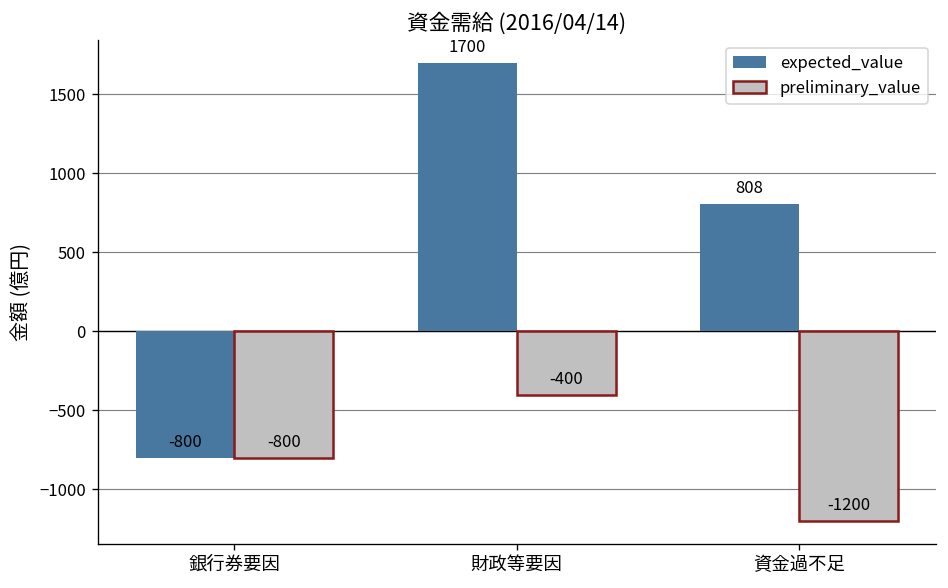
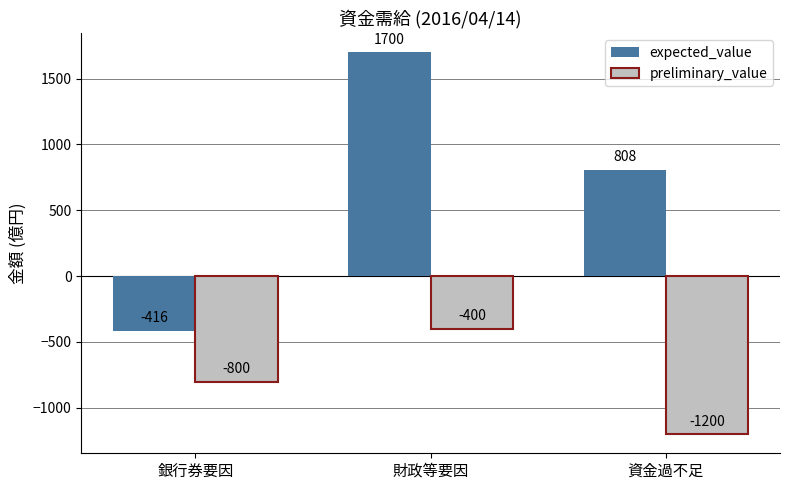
  {
    "expected_value": {
-     "銀行券要因": -800,
+     "銀行券要因": -416,
      "財政等要因": 1700,
      "資金過不足": 808
    },
    "preliminary_value": {
      "銀行券要因": -800,
      "財政等要因": -400,
      "資金過不足": -1200
    }
  }
